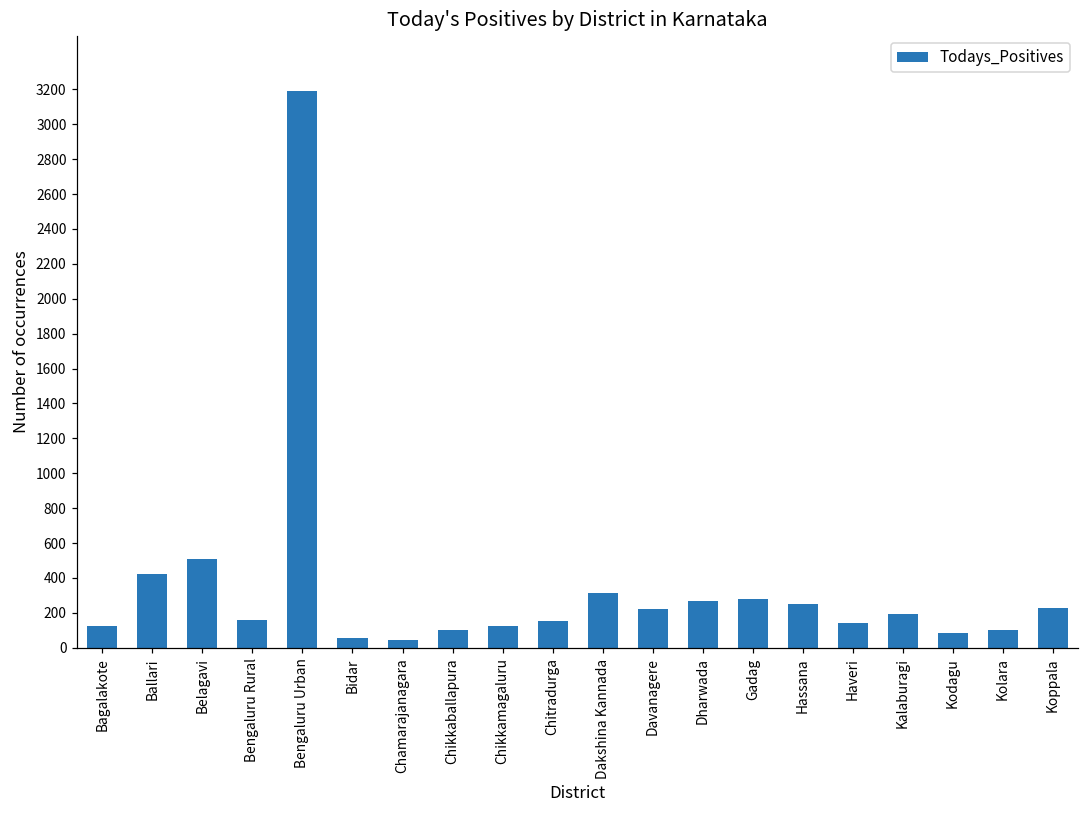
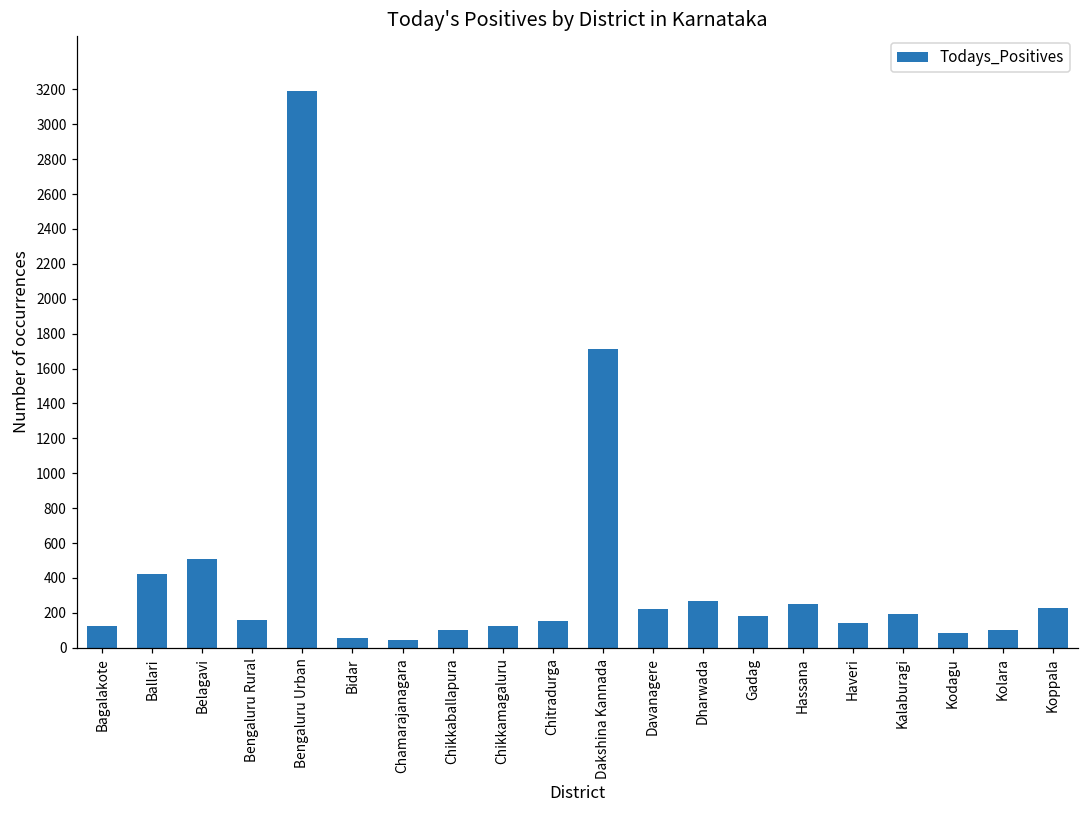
  {
    "Bagalakote": 120,
    "Ballari": 420,
    "Belagavi": 510,
    "Bengaluru Rural": 160,
    "Bengaluru Urban": 3190,
    "Bidar": 60,
    "Chamarajanagara": 40,
    "Chikkaballapura": 100,
    "Chikkamagaluru": 120,
    "Chitradurga": 150,
-   "Dakshina Kannada": 320,
+   "Dakshina Kannada": 1710,
    "Davanagere": 220,
    "Dharwada": 270,
-   "Gadag": 280,
+   "Gadag": 180,
    "Hassana": 250,
    "Haveri": 140,
    "Kalaburagi": 200,
    "Kodagu": 80,
    "Kolara": 100,
    "Koppala": 230
  }
